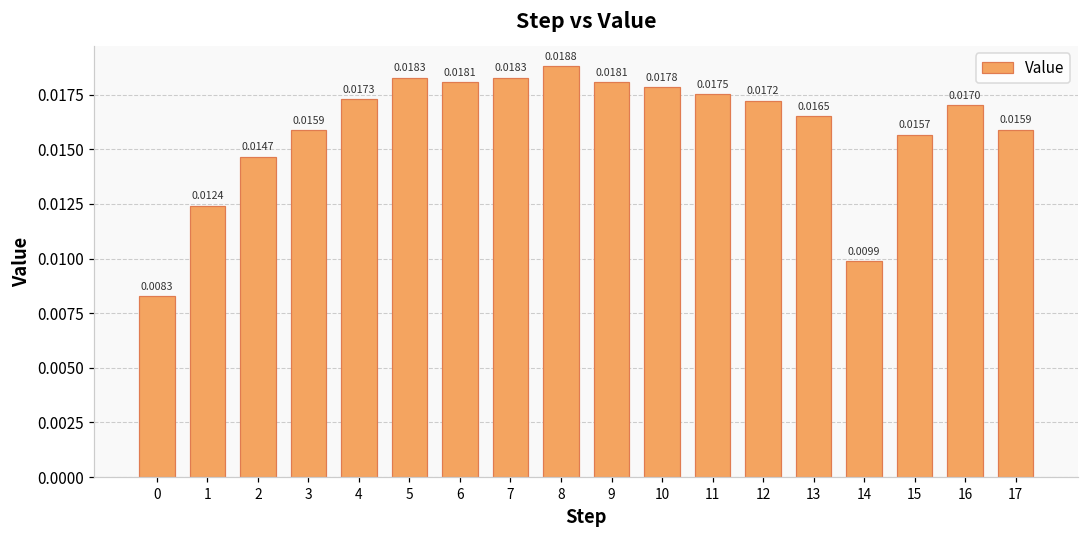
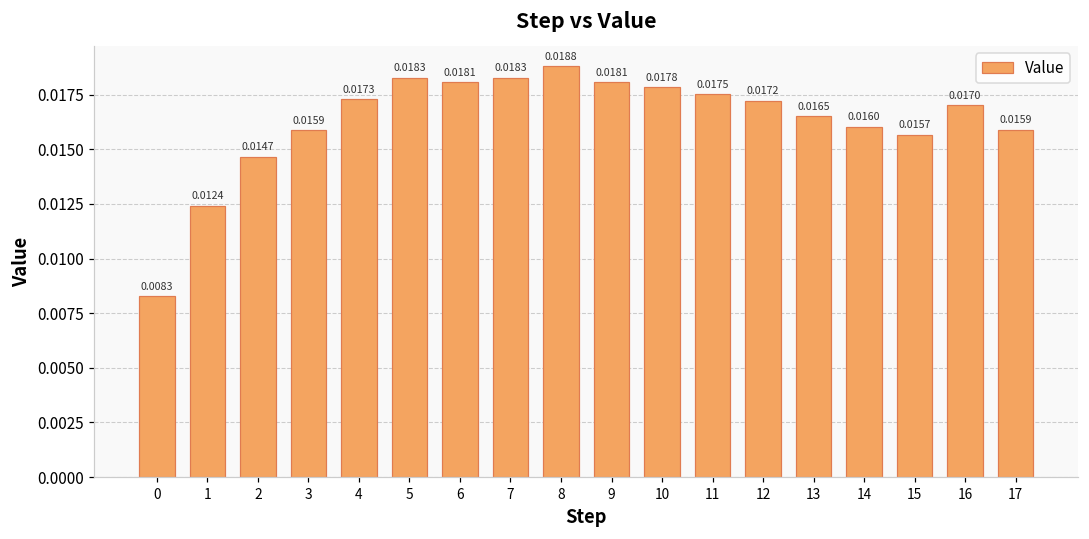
  {
    "0": 0.0083,
    "1": 0.0124,
    "2": 0.0147,
    "3": 0.0159,
    "4": 0.0173,
    "5": 0.0183,
    "6": 0.0181,
    "7": 0.0183,
    "8": 0.0188,
    "9": 0.0181,
    "10": 0.0178,
    "11": 0.0175,
    "12": 0.0172,
    "13": 0.0165,
-   "14": 0.0099,
+   "14": 0.0160,
    "15": 0.0157,
    "16": 0.0170,
    "17": 0.0159
  }
